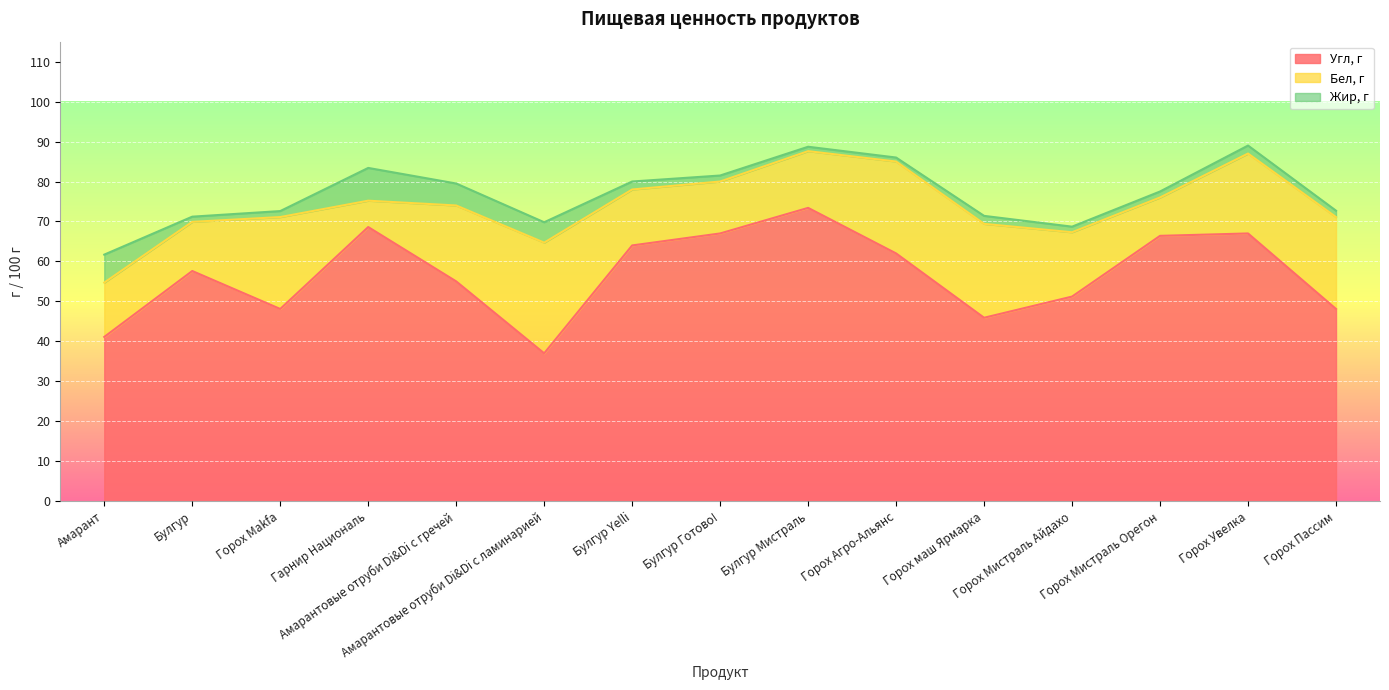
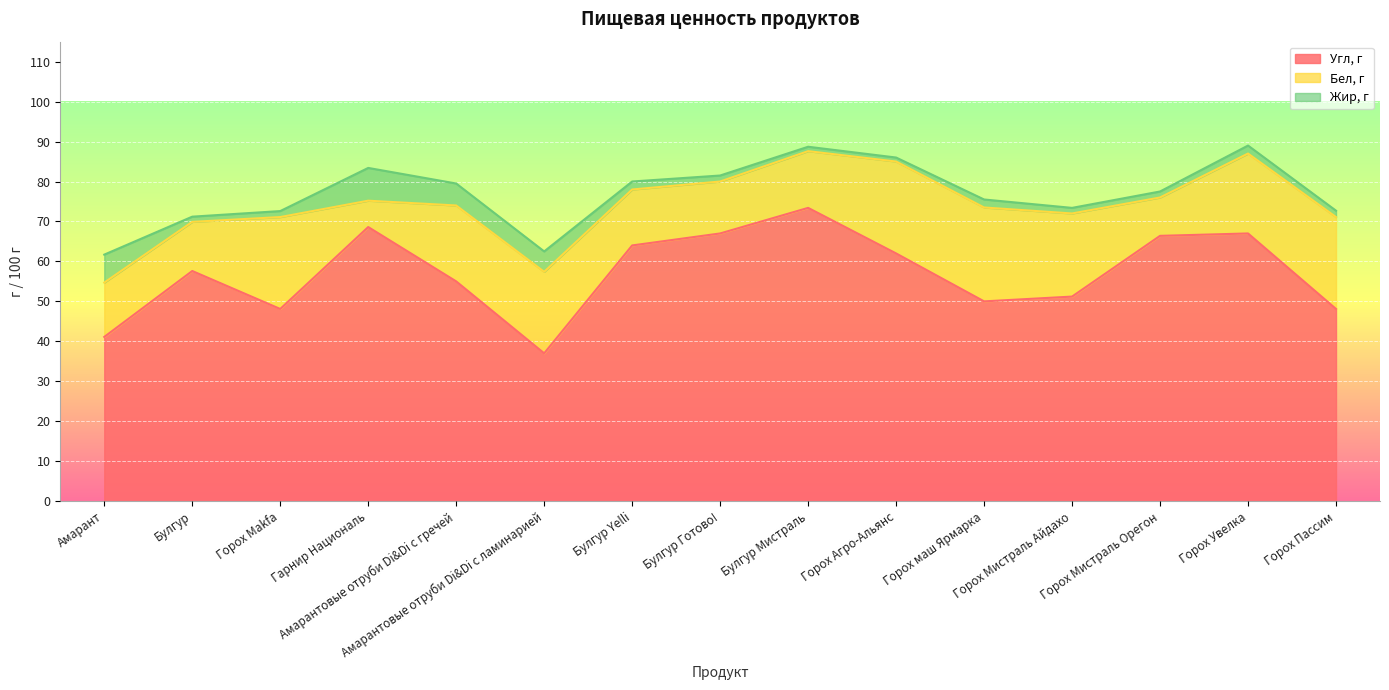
  {
    "Угл, г": {
      "Амарант": 41,
      "Булгур": 58,
      "Горох Makfa": 48,
      "Гарнир Националь": 69,
      "Амарантовые отруби Di&Di с гречей": 55,
      "Амарантовые отруби Di&Di с ламинарией": 37,
      "Булгур Yelli": 64,
      "Булгур Готово!": 67,
      "Булгур Мистраль": 73,
      "Горох Агро-Альянс": 62,
-     "Горох маш Ярмарка": 46,
+     "Горох маш Ярмарка": 50,
      "Горох Мистраль Айдахо": 51,
      "Горох Мистраль Орегон": 66,
      "Горох Увелка": 67,
      "Горох Пассим": 48
    },
    "Бел, г": {
      "Амарант": 14,
      "Булгур": 12,
      "Горох Makfa": 23,
      "Гарнир Националь": 7,
      "Амарантовые отруби Di&Di с гречей": 19,
-     "Амарантовые отруби Di&Di с ламинарией": 28,
+     "Амарантовые отруби Di&Di с ламинарией": 20,
      "Булгур Yelli": 14,
      "Булгур Готово!": 13,
      "Булгур Мистраль": 14,
      "Горох Агро-Альянс": 23,
      "Горох маш Ярмарка": 24,
-     "Горох Мистраль Айдахо": 16,
+     "Горох Мистраль Айдахо": 21,
      "Горох Мистраль Орегон": 10,
      "Горох Увелка": 20,
      "Горох Пассим": 23
    },
    "Жир, г": {
      "Амарант": 7,
      "Булгур": 1,
      "Горох Makfa": 2,
      "Гарнир Националь": 8,
      "Амарантовые отруби Di&Di с гречей": 6,
      "Амарантовые отруби Di&Di с ламинарией": 5,
      "Булгур Yelli": 2,
      "Булгур Готово!": 2,
      "Булгур Мистраль": 1,
      "Горох Агро-Альянс": 1,
      "Горох маш Ярмарка": 2,
      "Горох Мистраль Айдахо": 1,
      "Горох Мистраль Орегон": 2,
      "Горох Увелка": 2,
      "Горох Пассим": 2
    }
  }
